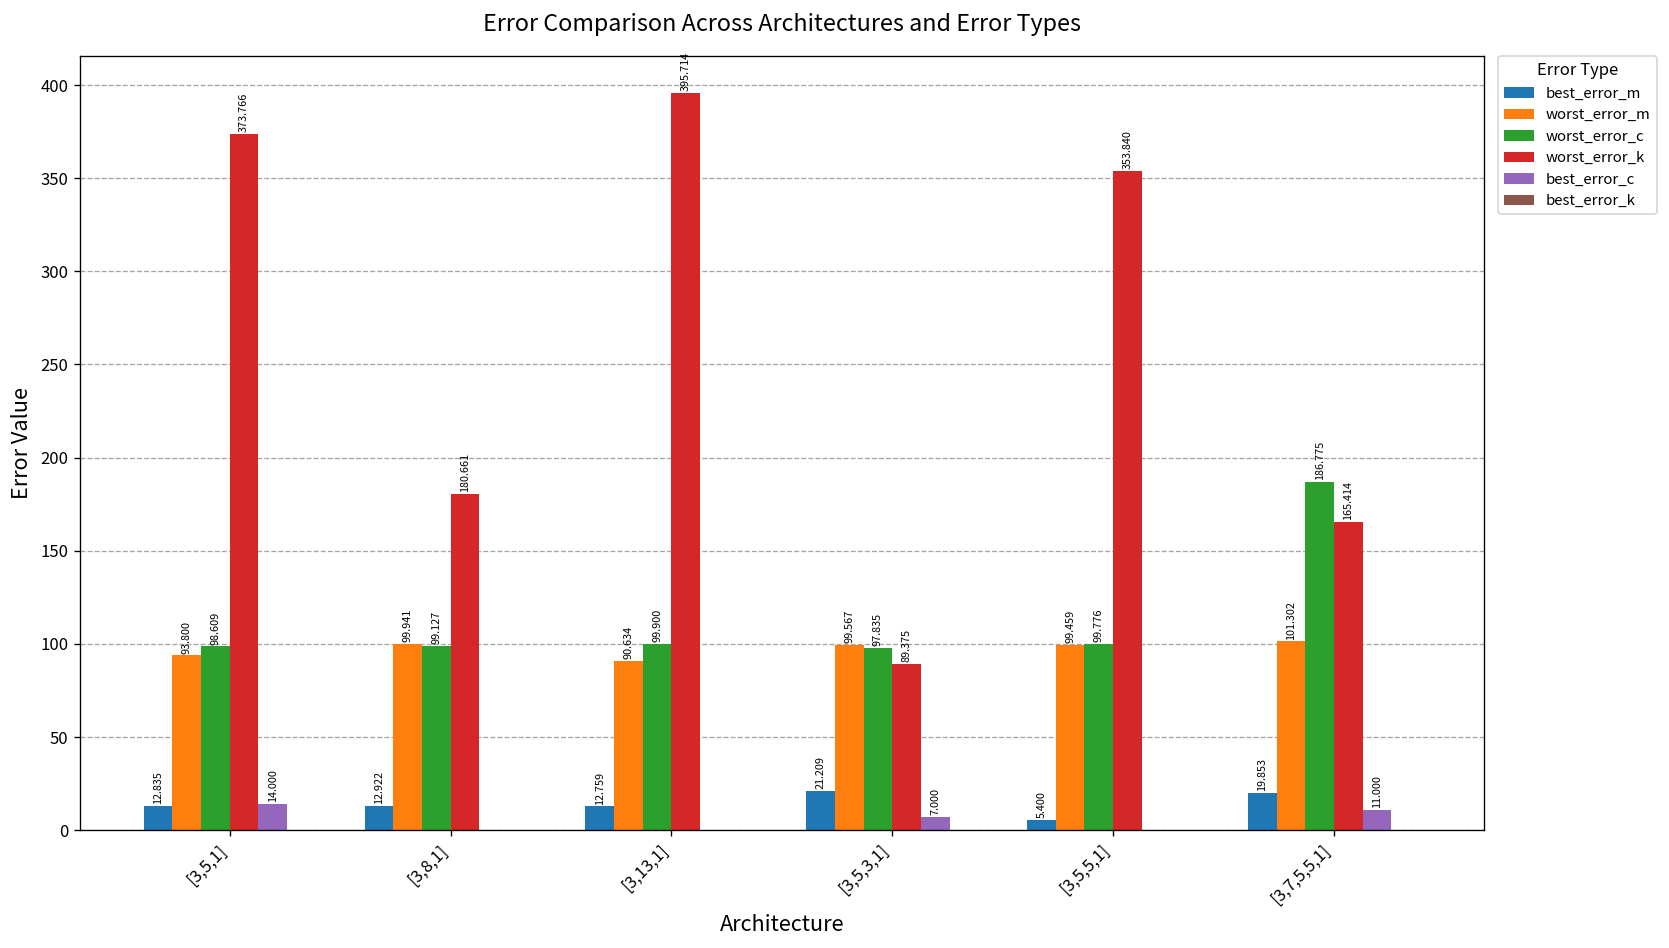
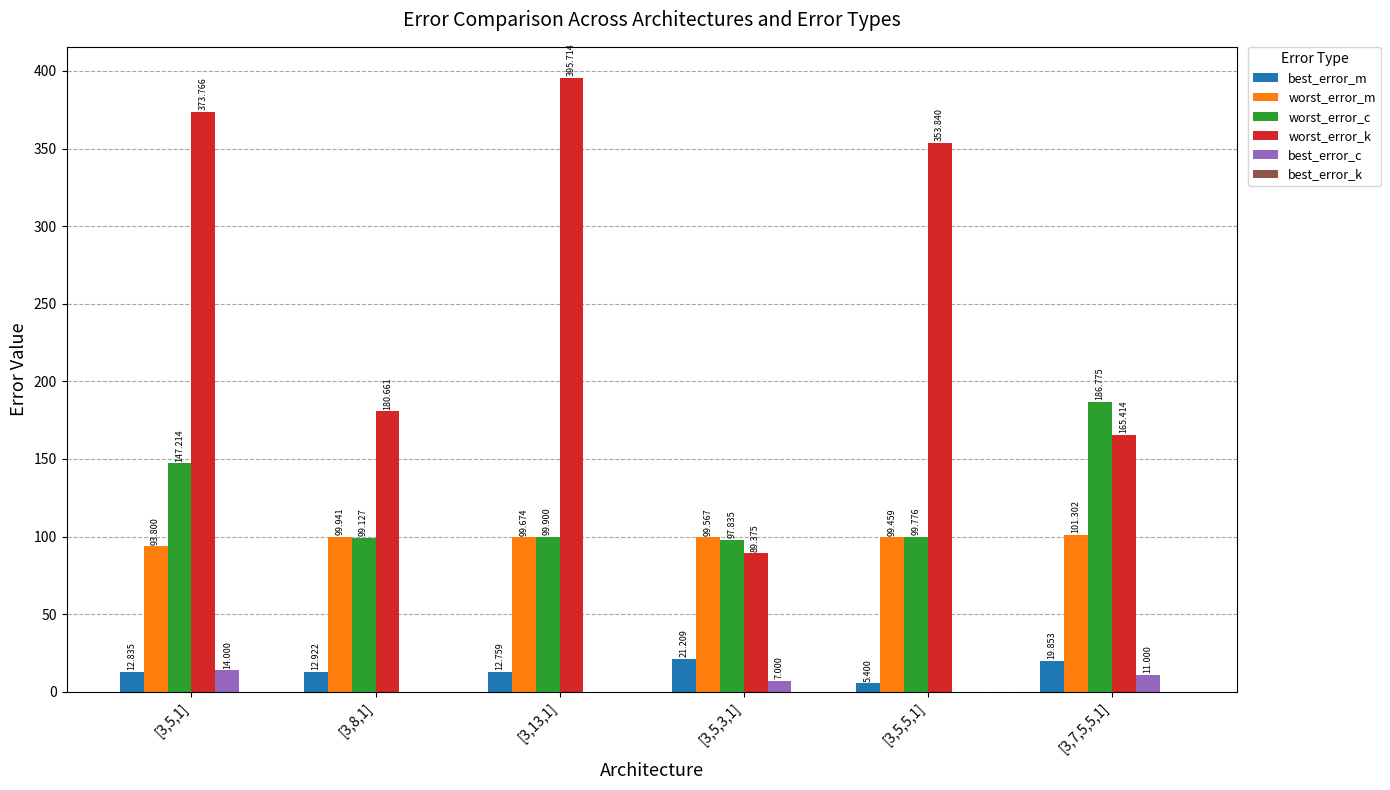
  {
    "best_error_m": {
      "[3,5,1]": 12.835,
      "[3,8,1]": 12.922,
      "[3,13,1]": 12.759,
      "[3,5,3,1]": 21.209,
      "[3,5,5,1]": 5.400,
      "[3,7,5,5,1]": 19.853
    },
    "worst_error_m": {
      "[3,5,1]": 93.800,
      "[3,8,1]": 99.941,
-     "[3,13,1]": 90.634,
+     "[3,13,1]": 99.674,
      "[3,5,3,1]": 99.567,
      "[3,5,5,1]": 99.459,
      "[3,7,5,5,1]": 101.302
    },
    "worst_error_c": {
-     "[3,5,1]": 98.609,
+     "[3,5,1]": 147.214,
      "[3,8,1]": 99.127,
      "[3,13,1]": 99.900,
      "[3,5,3,1]": 97.835,
      "[3,5,5,1]": 99.776,
      "[3,7,5,5,1]": 186.775
    },
    "worst_error_k": {
      "[3,5,1]": 373.766,
      "[3,8,1]": 180.661,
      "[3,13,1]": 395.714,
      "[3,5,3,1]": 89.375,
      "[3,5,5,1]": 353.840,
      "[3,7,5,5,1]": 165.414
    },
    "best_error_c": {
      "[3,5,1]": 14.000,
      "[3,5,3,1]": 7.000,
      "[3,7,5,5,1]": 11.000
    },
    "best_error_k": {
      "[3,5,1]": 0,
      "[3,8,1]": 0,
      "[3,13,1]": 0,
      "[3,5,3,1]": 0,
      "[3,5,5,1]": 0,
      "[3,7,5,5,1]": 0
    }
  }
